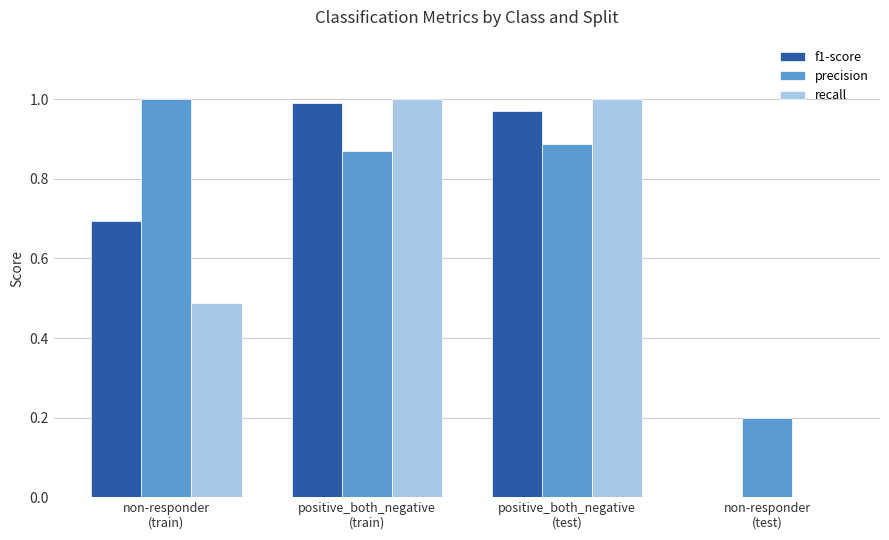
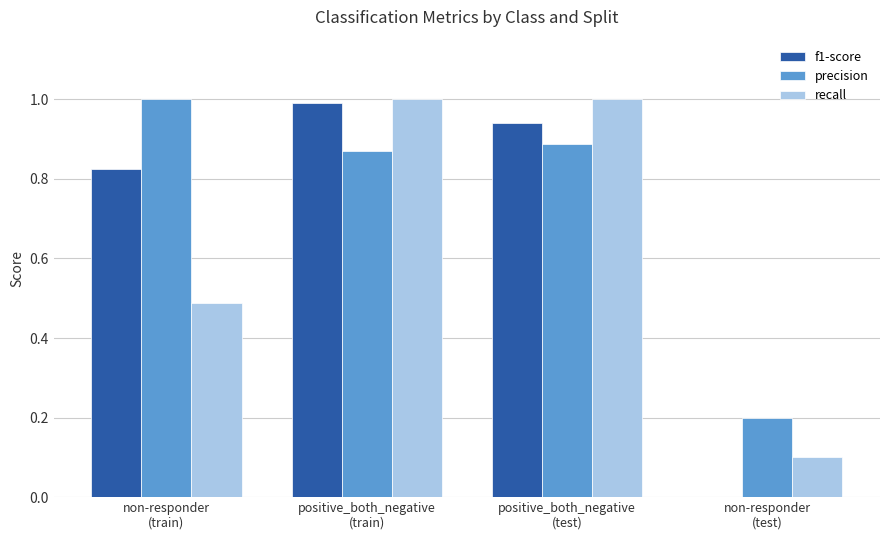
  {
    "f1-score": {
-     "non-responder (train)": 0.69,
+     "non-responder (train)": 0.83,
      "positive_both_negative (train)": 0.99,
-     "positive_both_negative (test)": 0.97,
+     "positive_both_negative (test)": 0.94,
      "non-responder (test)": 0.00
    },
    "precision": {
      "non-responder (train)": 1.00,
      "positive_both_negative (train)": 0.87,
      "positive_both_negative (test)": 0.89,
      "non-responder (test)": 0.20
    },
    "recall": {
      "non-responder (train)": 0.49,
      "positive_both_negative (train)": 1.0,
      "positive_both_negative (test)": 1.0,
-     "non-responder (test)": 0.0
+     "non-responder (test)": 0.1
    }
  }
